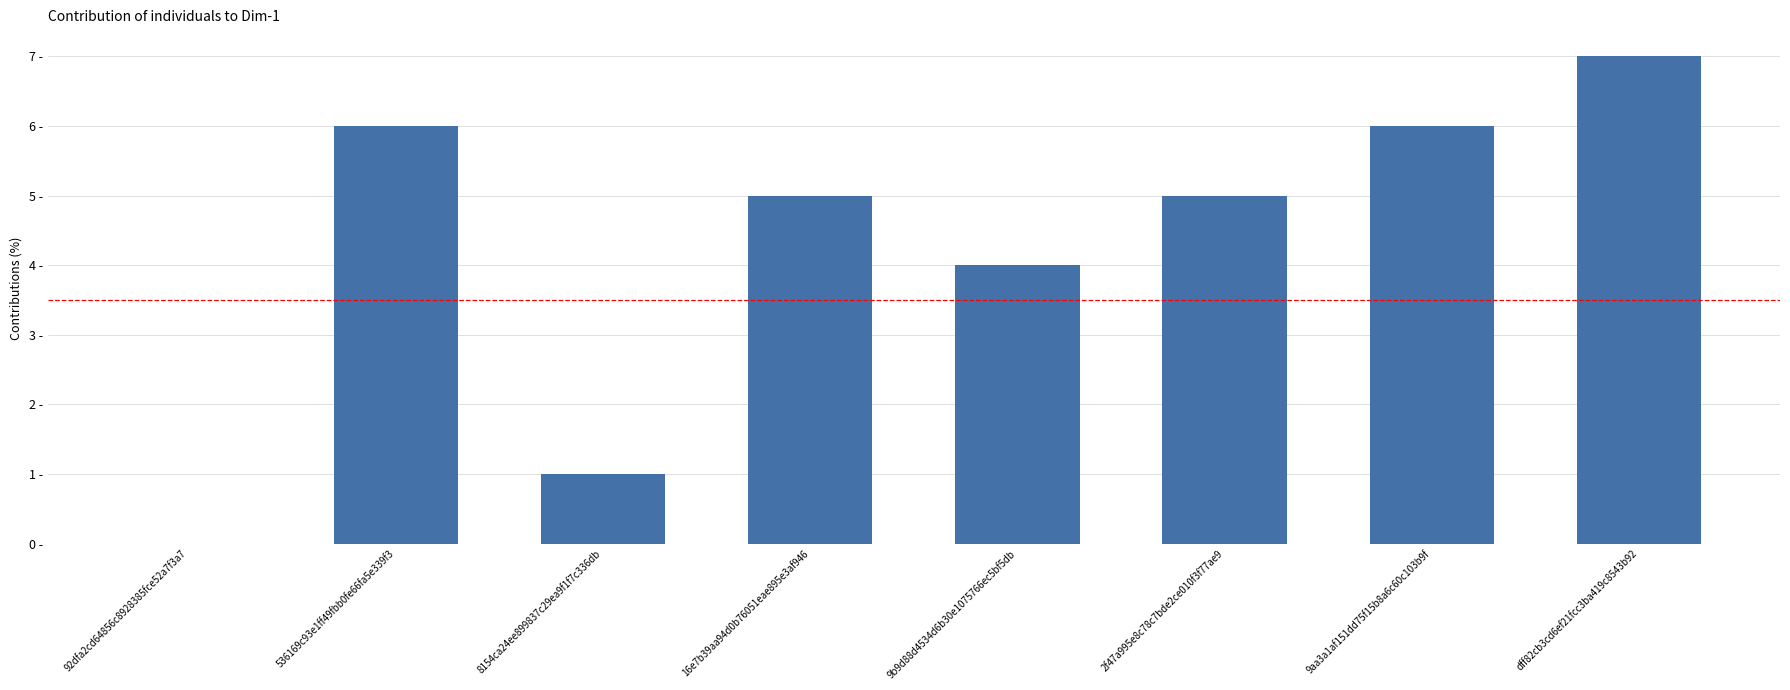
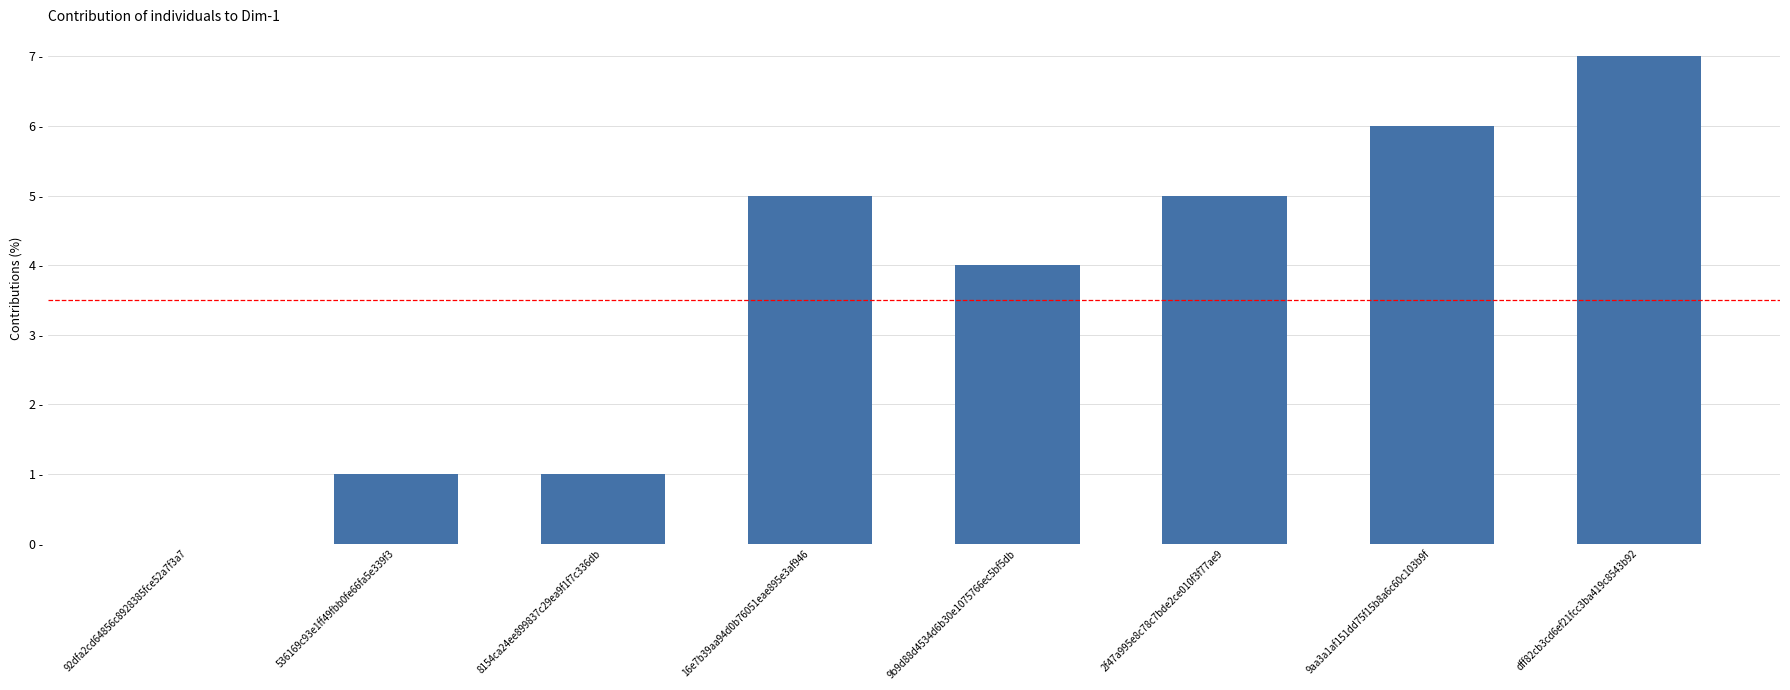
  {
    "92dfa2cd64856c8928385fce52a7f3a7": "0 -",
-   "536169c93e1ff49fbb0fe66fa5e339f3": "6 -",
+   "536169c93e1ff49fbb0fe66fa5e339f3": "1 -",
    "8154ca24ee899837c29ea9f1f7c336db": "1 -",
    "16e7b39aa94d0b76051eae895e3af946": "5 -",
    "9b9d88d4534d6b30e1075766ec5bf5db": "4 -",
    "2f47a995e8c78c7bde2ce010f3f77ae9": "5 -",
    "9aa3a1af151dd75f15b8a6c60c103b9f": "6 -",
    "dff82cb3cd6ef21fcc3ba419c8543b92": "7 -"
  }
